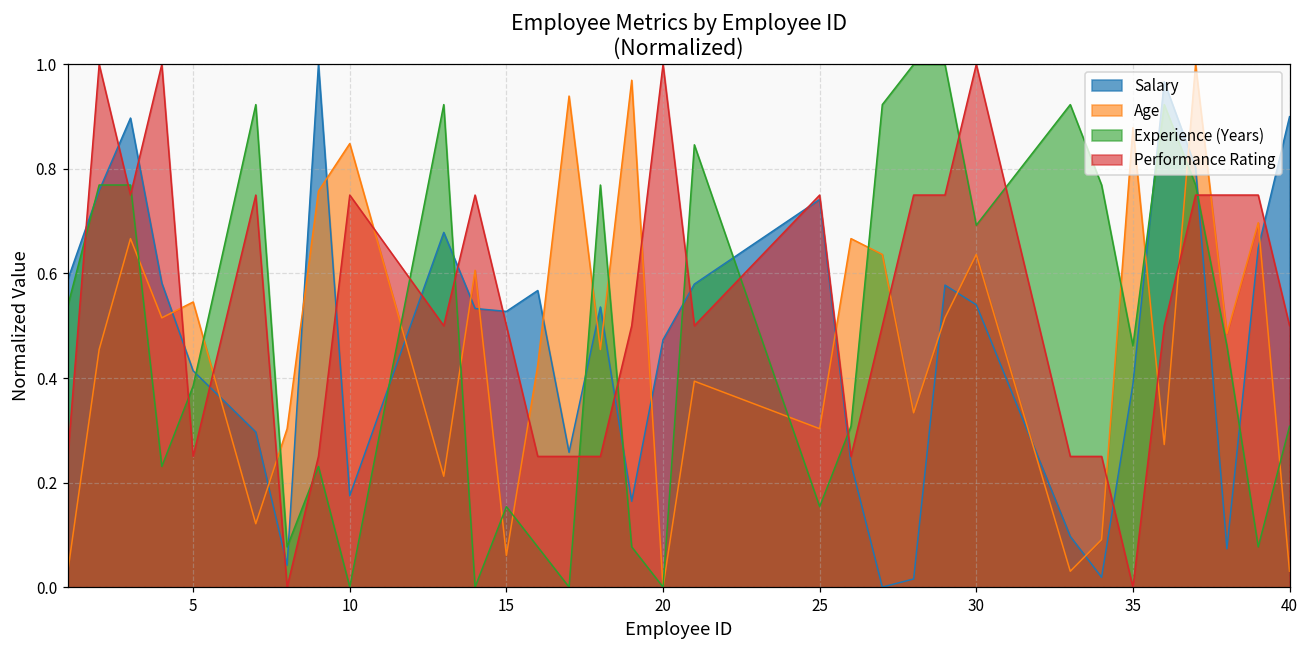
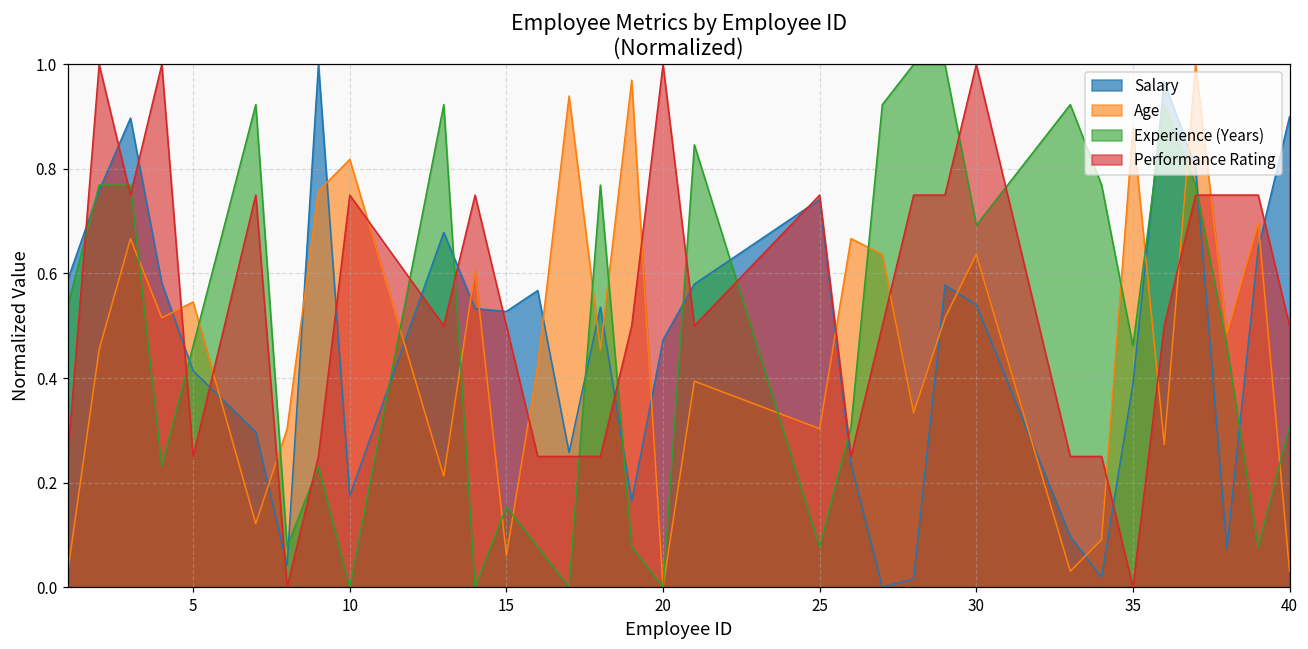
  {
    "Salary": {
      "5": 0.41,
      "10": 0.17,
      "15": 0.53,
      "20": 0.47,
      "25": 0.74,
      "30": 0.54,
      "35": 0.39,
      "40": 0.90
    },
    "Age": {
      "5": 0.55,
-     "10": 0.85,
+     "10": 0.82,
      "15": 0.06,
      "25": 0.30,
      "30": 0.64,
      "40": 0.03
    },
    "Experience (Years)": {
-     "5": 0.38,
+     "5": 0.46,
      "10": 0.00,
      "15": 0.15,
-     "25": 0.15,
+     "25": 0.08,
      "30": 0.69,
      "35": 0.46,
      "40": 0.31
    },
    "Performance Rating": {
      "5": 0.25,
      "10": 0.75,
      "15": 0.50,
      "20": 1.00,
      "25": 0.75,
      "30": 1.00,
      "35": 0.00,
      "40": 0.50
    }
  }
